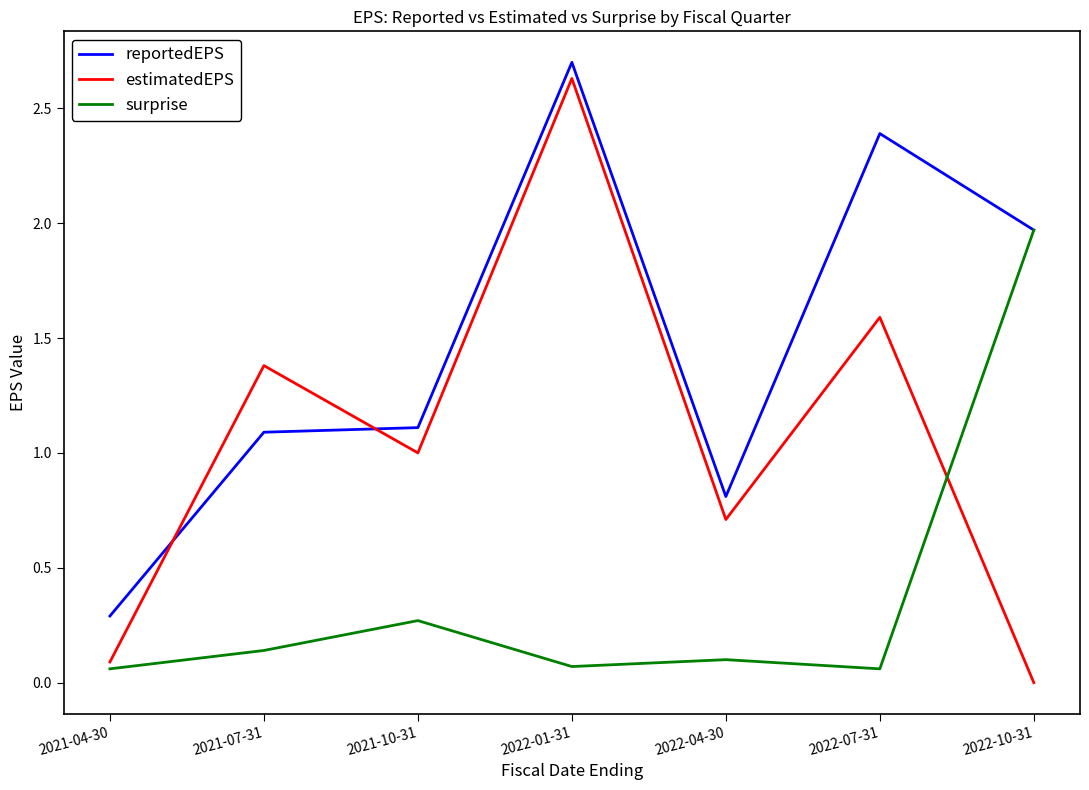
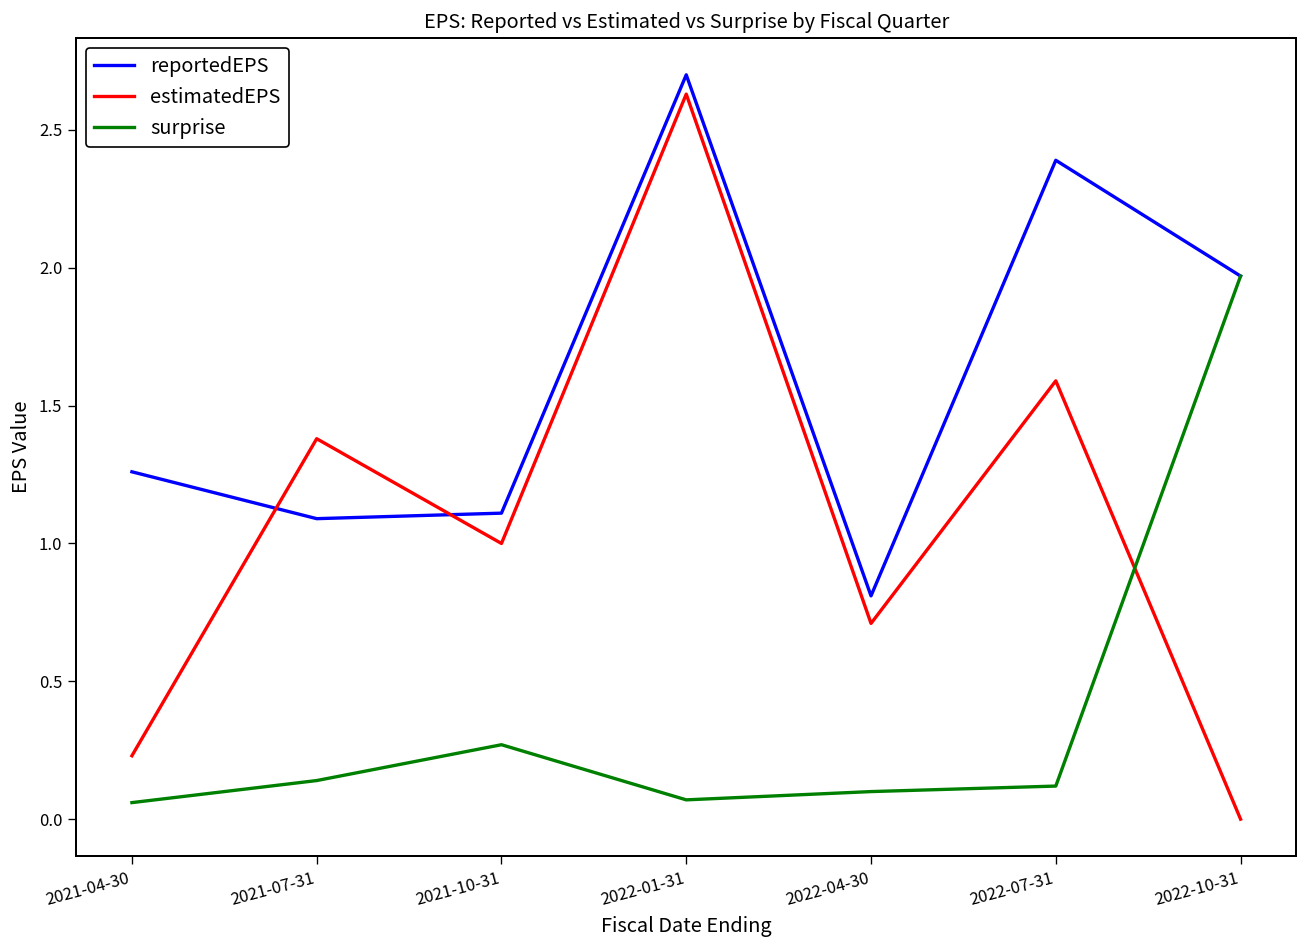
  {
    "reportedEPS": {
-     "2021-04-30": 0.29,
+     "2021-04-30": 1.26,
      "2021-07-31": 1.09,
      "2021-10-31": 1.11,
      "2022-01-31": 2.70,
      "2022-04-30": 0.81,
      "2022-07-31": 2.39
    },
    "estimatedEPS": {
-     "2021-04-30": 0.09,
+     "2021-04-30": 0.23,
      "2021-07-31": 1.38,
      "2021-10-31": 1.00,
      "2022-01-31": 2.63,
      "2022-04-30": 0.71,
      "2022-07-31": 1.59,
      "2022-10-31": 0.00
    },
    "surprise": {
      "2021-04-30": 0.06,
      "2021-07-31": 0.14,
      "2021-10-31": 0.27,
      "2022-01-31": 0.07,
      "2022-04-30": 0.10,
-     "2022-07-31": 0.06
+     "2022-07-31": 0.12
    }
  }
